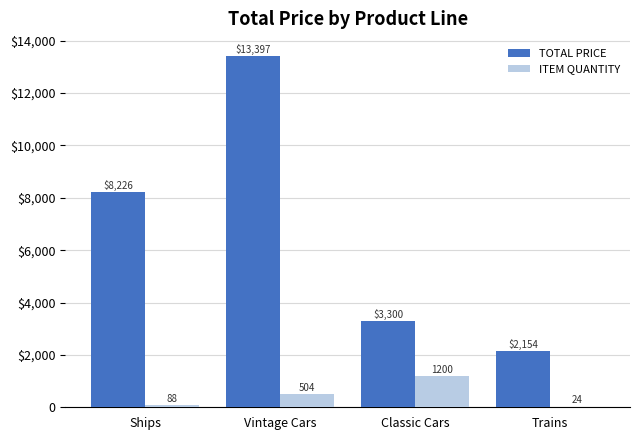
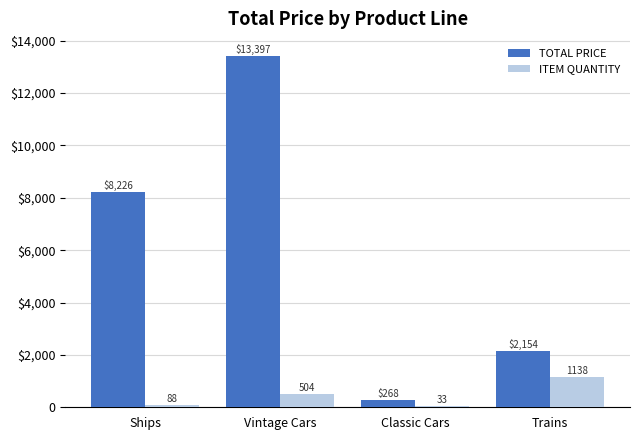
  {
    "TOTAL PRICE": {
      "Ships": "$8,226",
      "Vintage Cars": "$13,397",
-     "Classic Cars": "$3,300",
+     "Classic Cars": "$268",
      "Trains": "$2,154"
    },
    "ITEM QUANTITY": {
      "Ships": "88",
      "Vintage Cars": "504",
-     "Classic Cars": "1200",
-     "Trains": "24"
+     "Classic Cars": "33",
+     "Trains": "1138"
    }
  }
